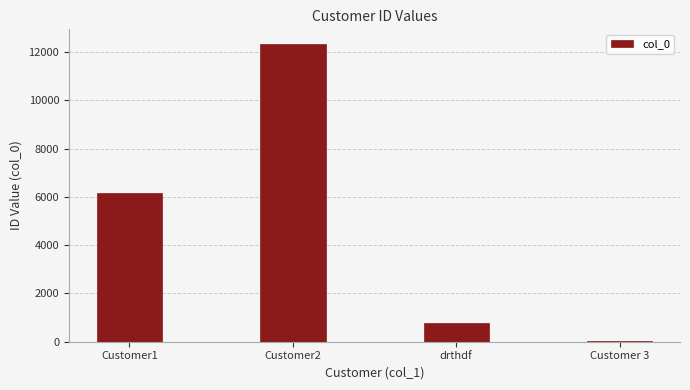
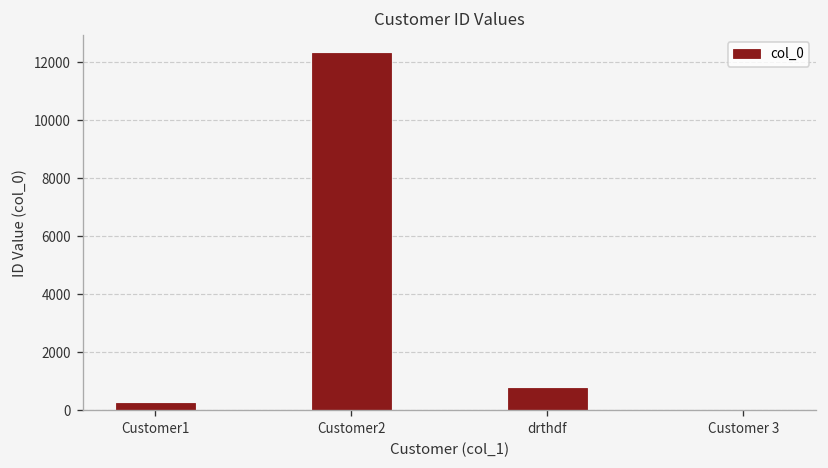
  {
-   "Customer1": 6100,
+   "Customer1": 200,
    "Customer2": 12300,
    "drthdf": 800
  }
